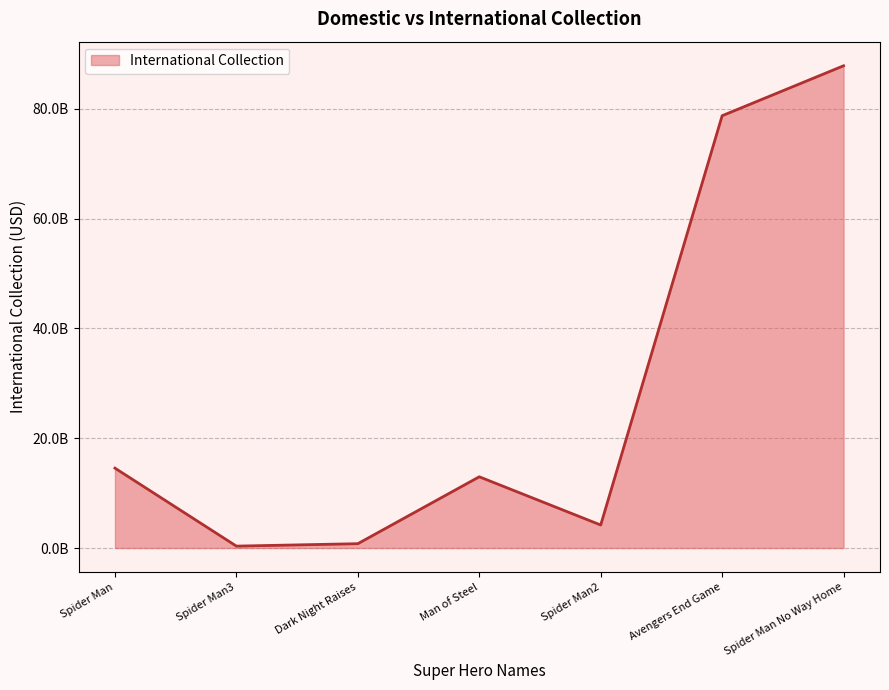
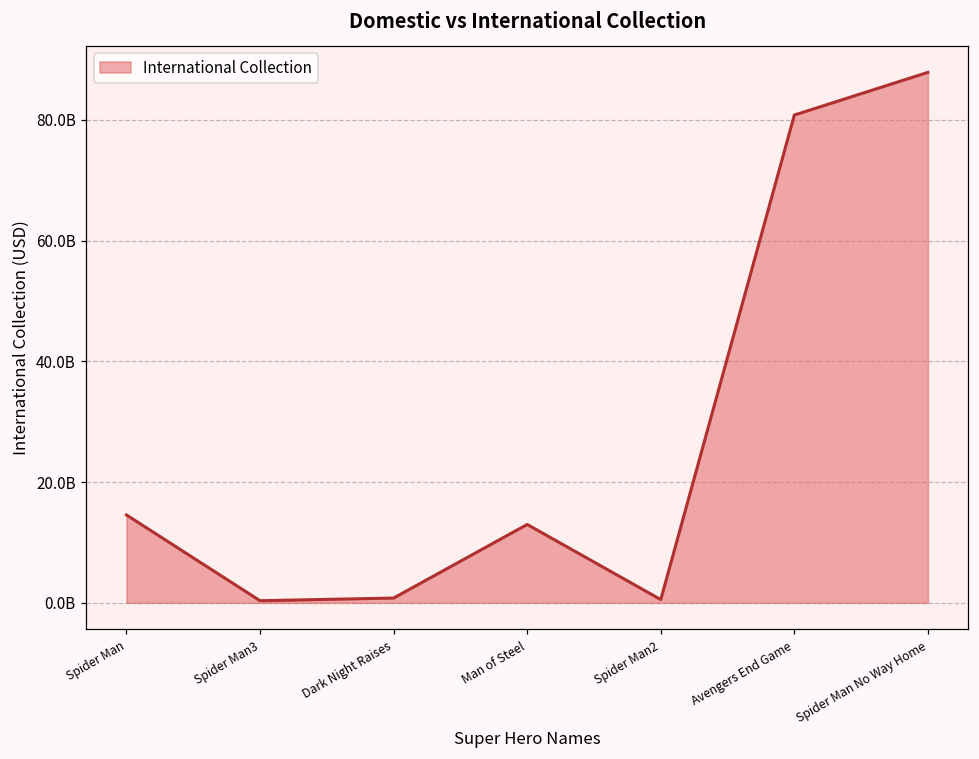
  {
    "Spider Man": 15000000000,
    "Spider Man3": 0,
    "Dark Night Raises": 1000000000,
    "Man of Steel": 13000000000,
-   "Spider Man2": 4000000000,
-   "Avengers End Game": 79000000000,
+   "Spider Man2": 1000000000,
+   "Avengers End Game": 81000000000,
    "Spider Man No Way Home": 88000000000
  }
